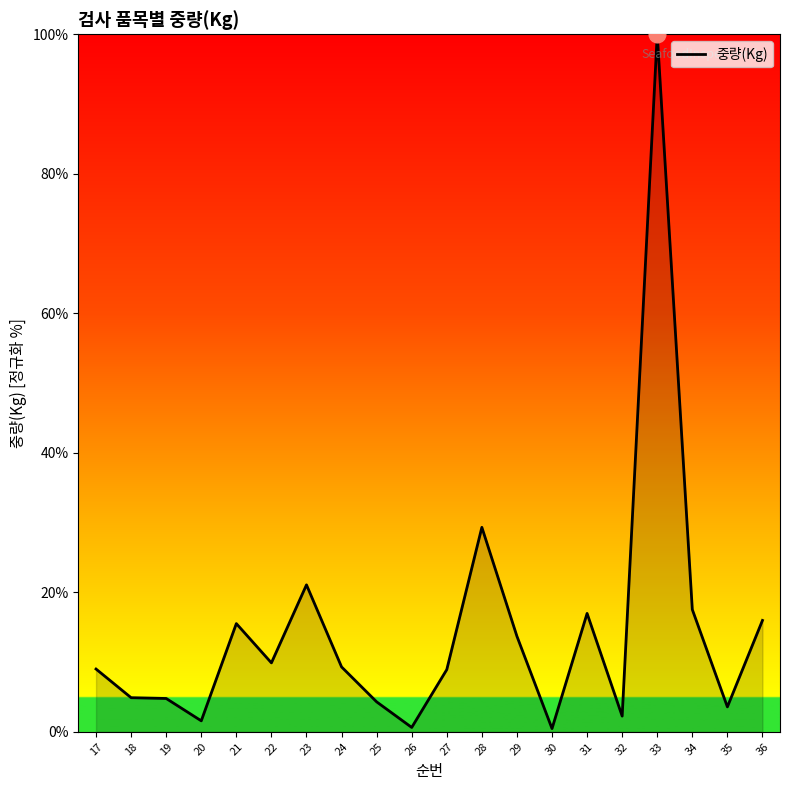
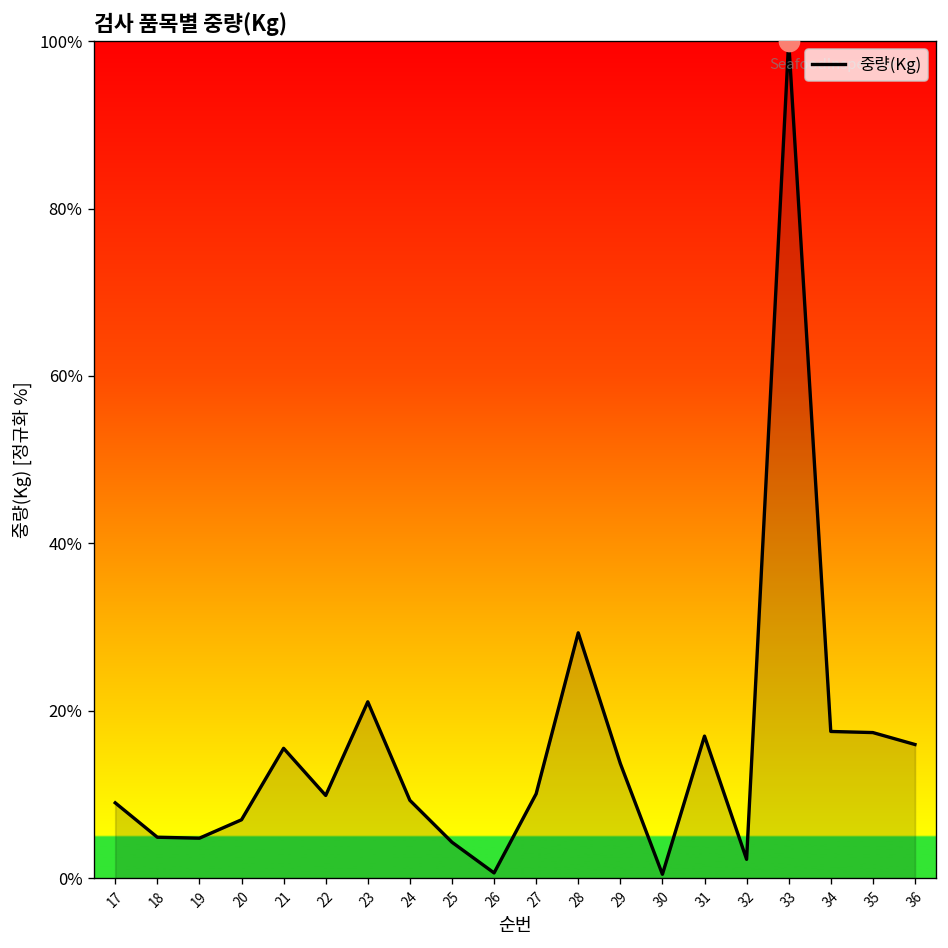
  {
    "중량(Kg)": {
      "17": "9%",
      "18": "5%",
      "19": "5%",
-     "20": "2%",
+     "20": "7%",
      "21": "16%",
      "22": "10%",
      "23": "21%",
      "24": "9%",
      "25": "4%",
      "26": "1%",
-     "27": "9%",
+     "27": "10%",
      "28": "29%",
      "29": "14%",
      "30": "0%",
      "31": "17%",
      "32": "2%",
      "34": "18%",
-     "35": "4%",
+     "35": "17%",
      "36": "16%"
    }
  }
